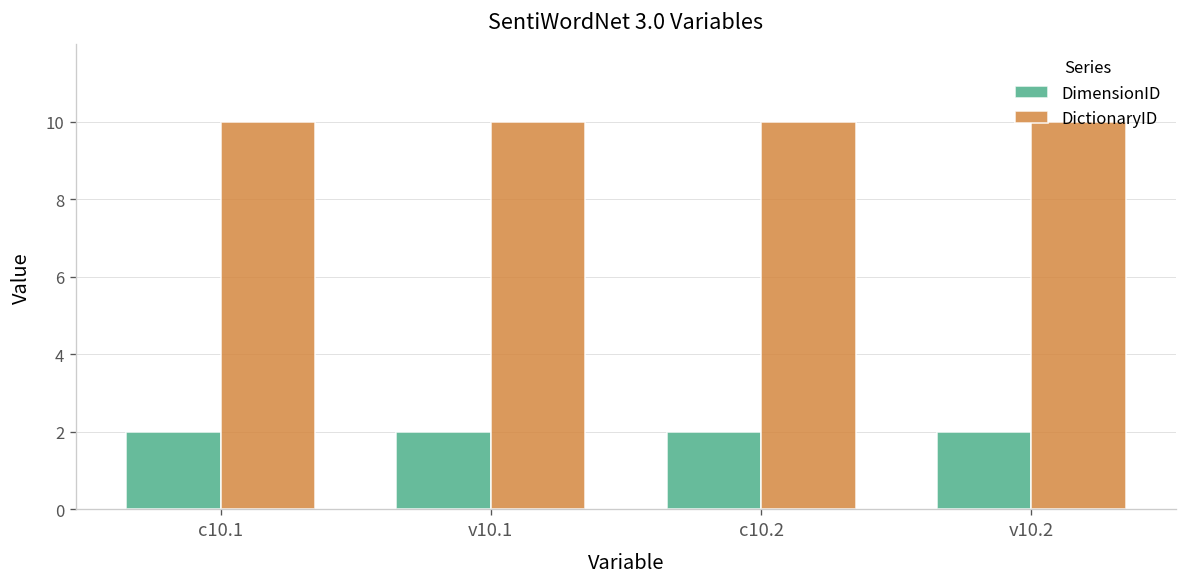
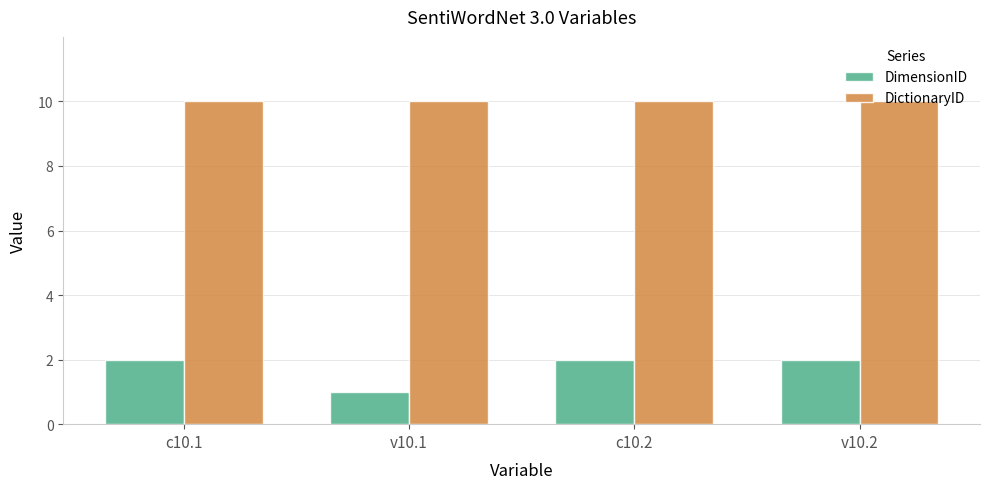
  {
    "DimensionID": {
      "c10.1": 2,
-     "v10.1": 2,
+     "v10.1": 1,
      "c10.2": 2,
      "v10.2": 2
    },
    "DictionaryID": {
      "c10.1": 10,
      "v10.1": 10,
      "c10.2": 10,
      "v10.2": 10
    }
  }
